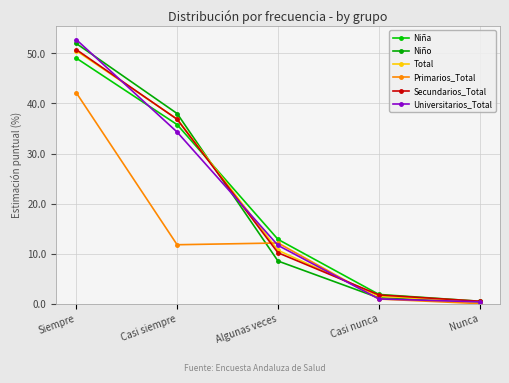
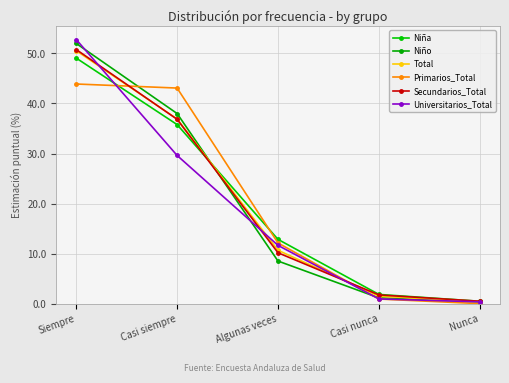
  {
    "Primarios_Total": {
-     "Siempre": 42,
-     "Casi siempre": 12
+     "Siempre": 44,
+     "Casi siempre": 43
    },
    "Universitarios_Total": {
      "Siempre": 53,
-     "Casi siempre": 34
+     "Casi siempre": 30
    }
  }
